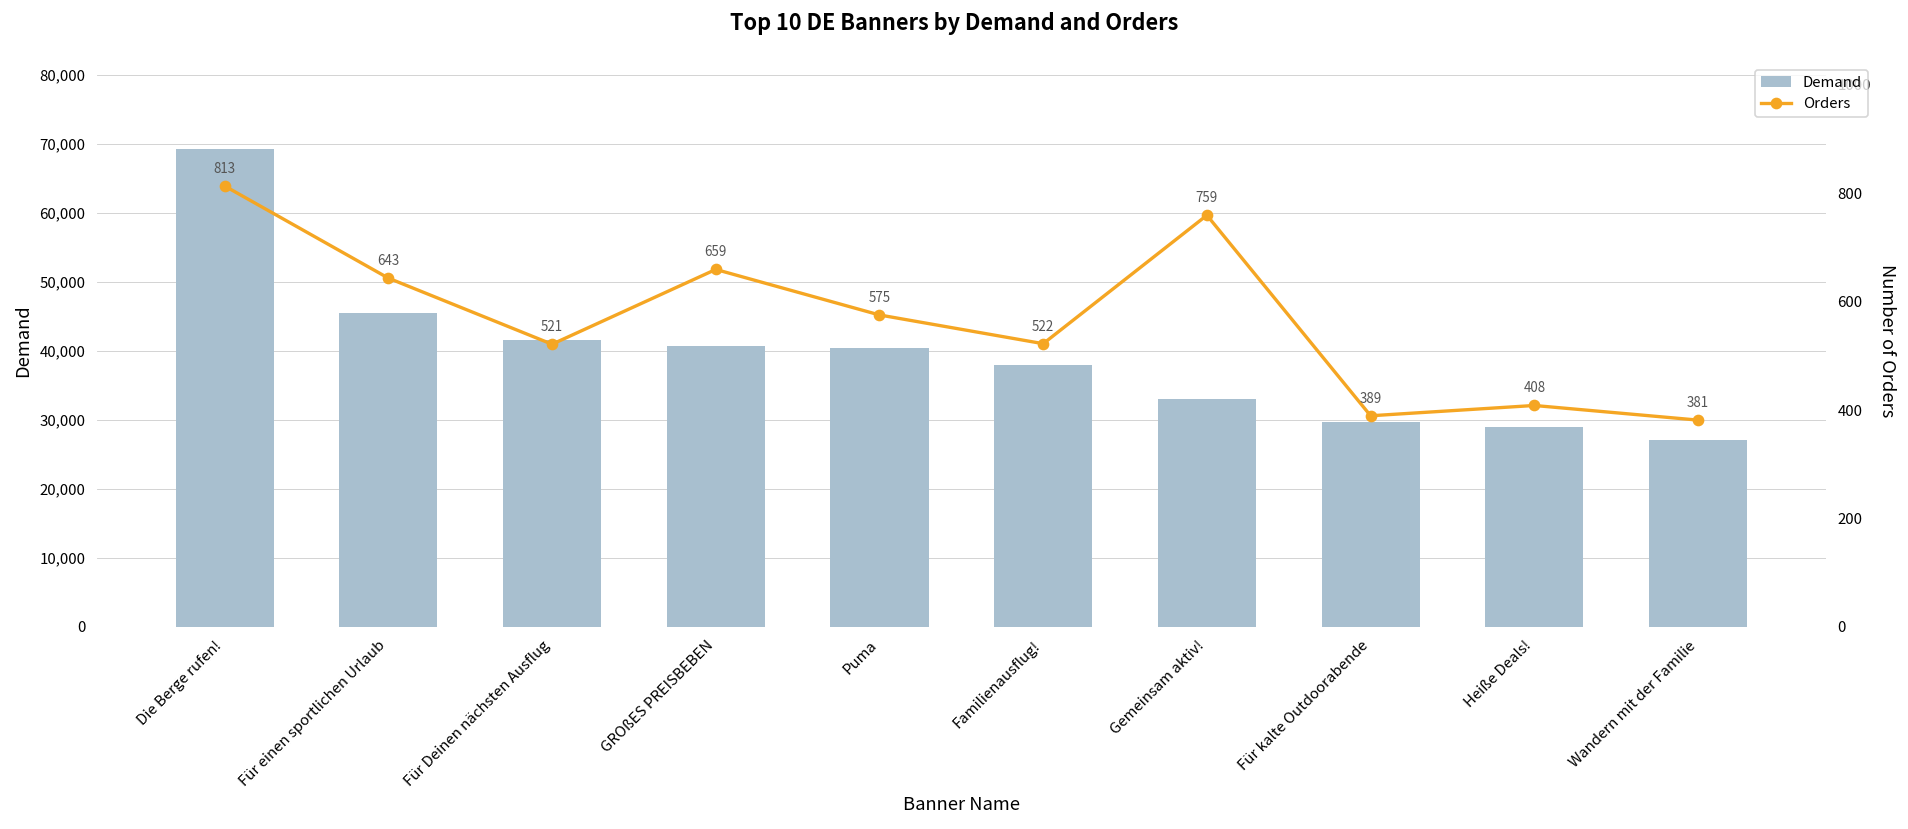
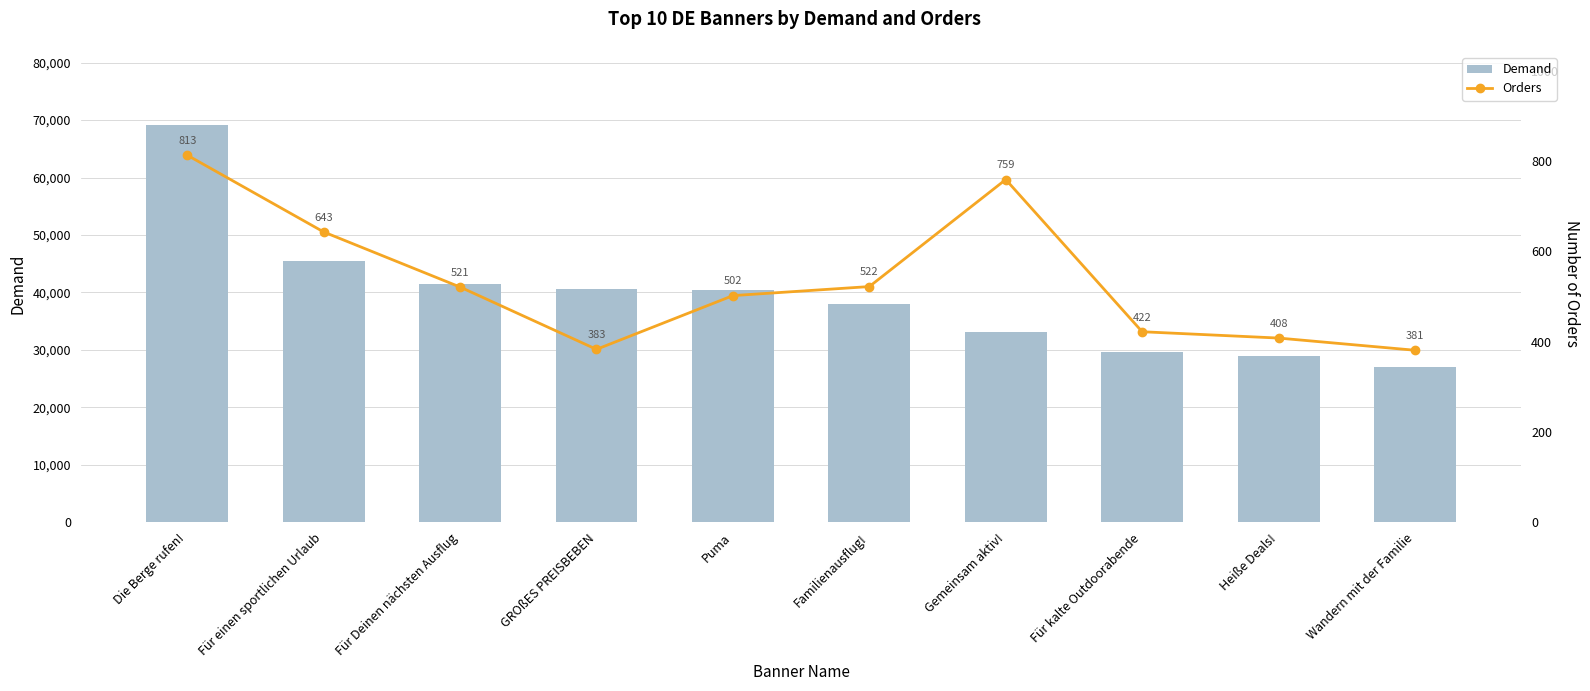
  {
    "Orders": {
      "Die Berge rufen!": 813,
      "Für einen sportlichen Urlaub": 643,
      "Für Deinen nächsten Ausflug": 521,
-     "GROßES PREISBEBEN": 659,
-     "Puma": 575,
+     "GROßES PREISBEBEN": 383,
+     "Puma": 502,
      "Familienausflug!": 522,
      "Gemeinsam aktiv!": 759,
-     "Für kalte Outdoorabende": 389,
+     "Für kalte Outdoorabende": 422,
      "Heiße Deals!": 408,
      "Wandern mit der Familie": 381
    }
  }
